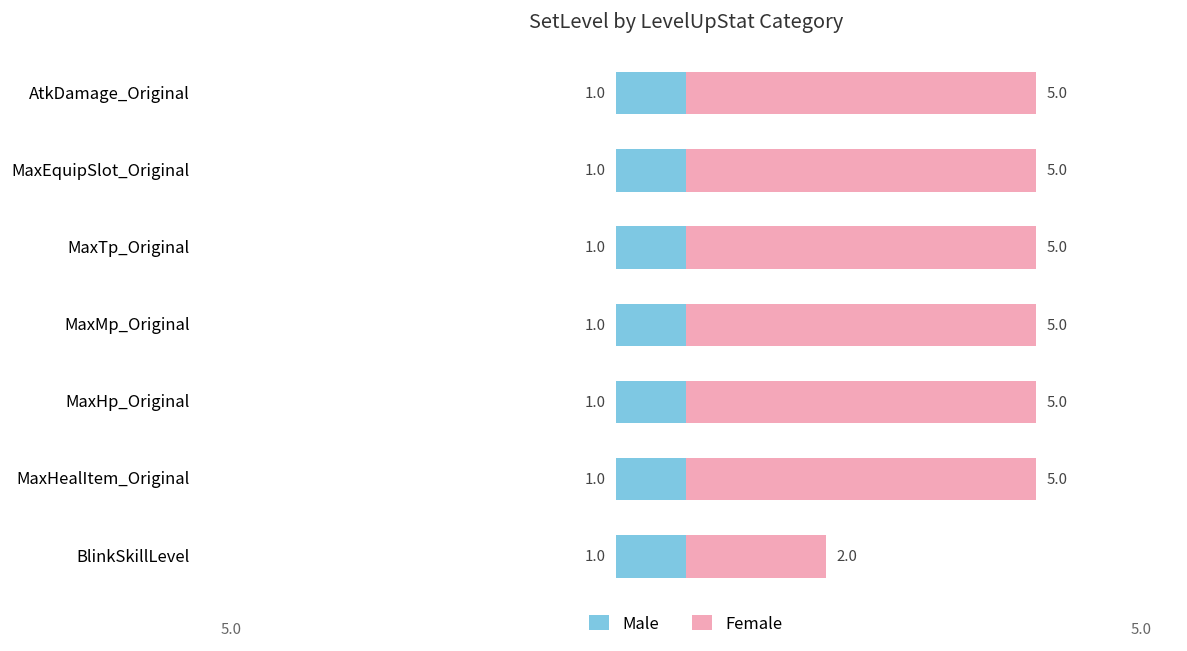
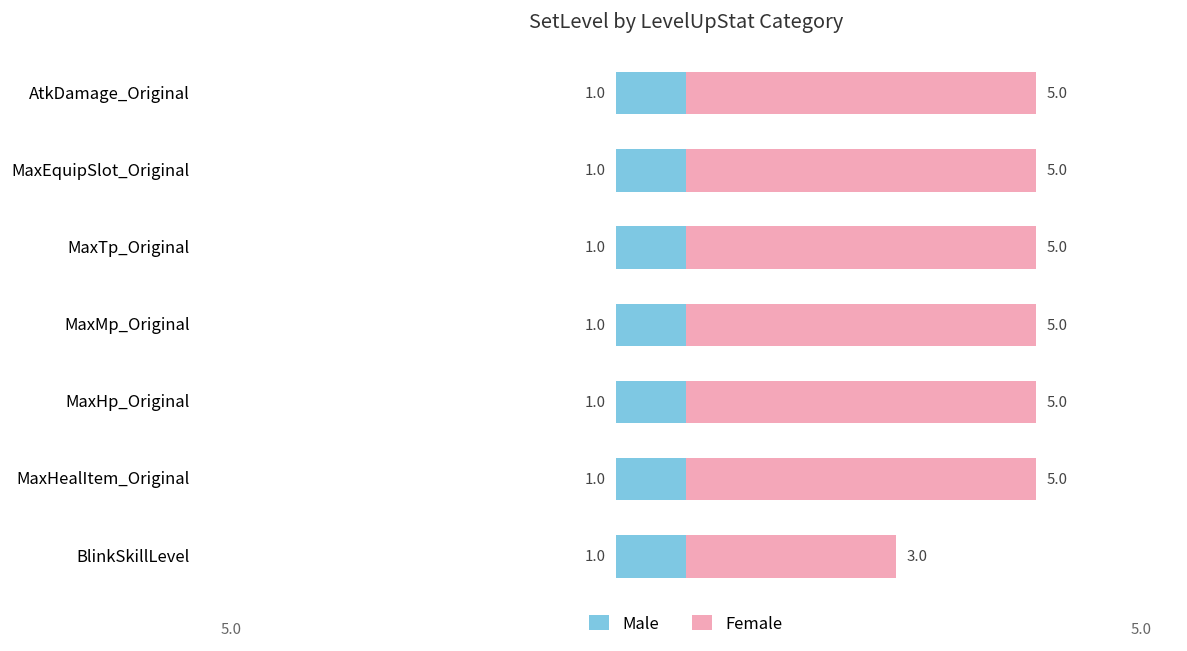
  {
    "Female": {
      "AtkDamage_Original": 5.0,
      "MaxEquipSlot_Original": 5.0,
      "MaxTp_Original": 5.0,
      "MaxMp_Original": 5.0,
      "MaxHp_Original": 5.0,
      "MaxHealItem_Original": 5.0,
-     "BlinkSkillLevel": 2.0
+     "BlinkSkillLevel": 3.0
    }
  }
